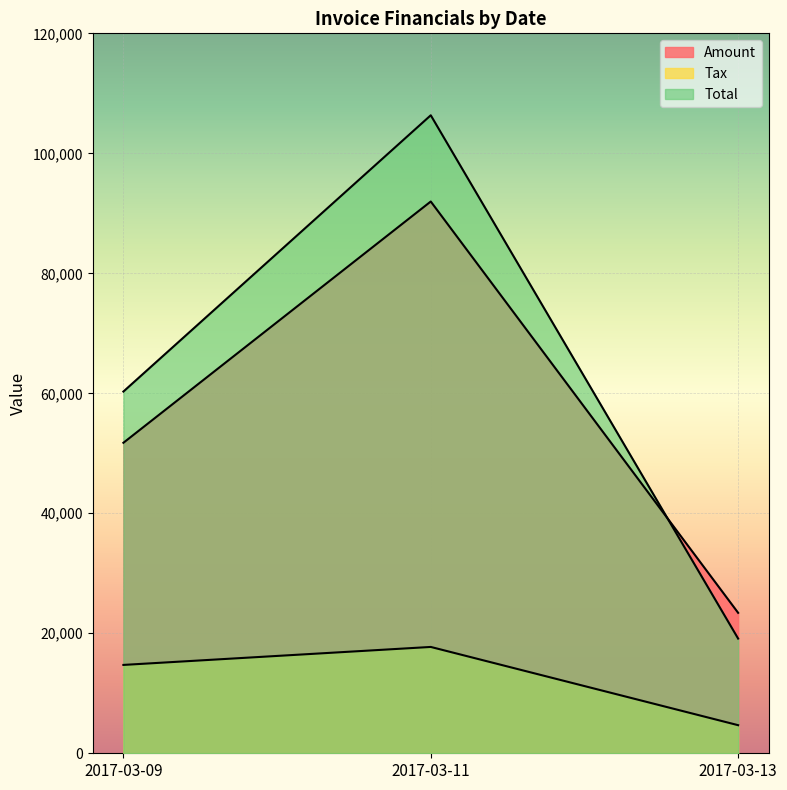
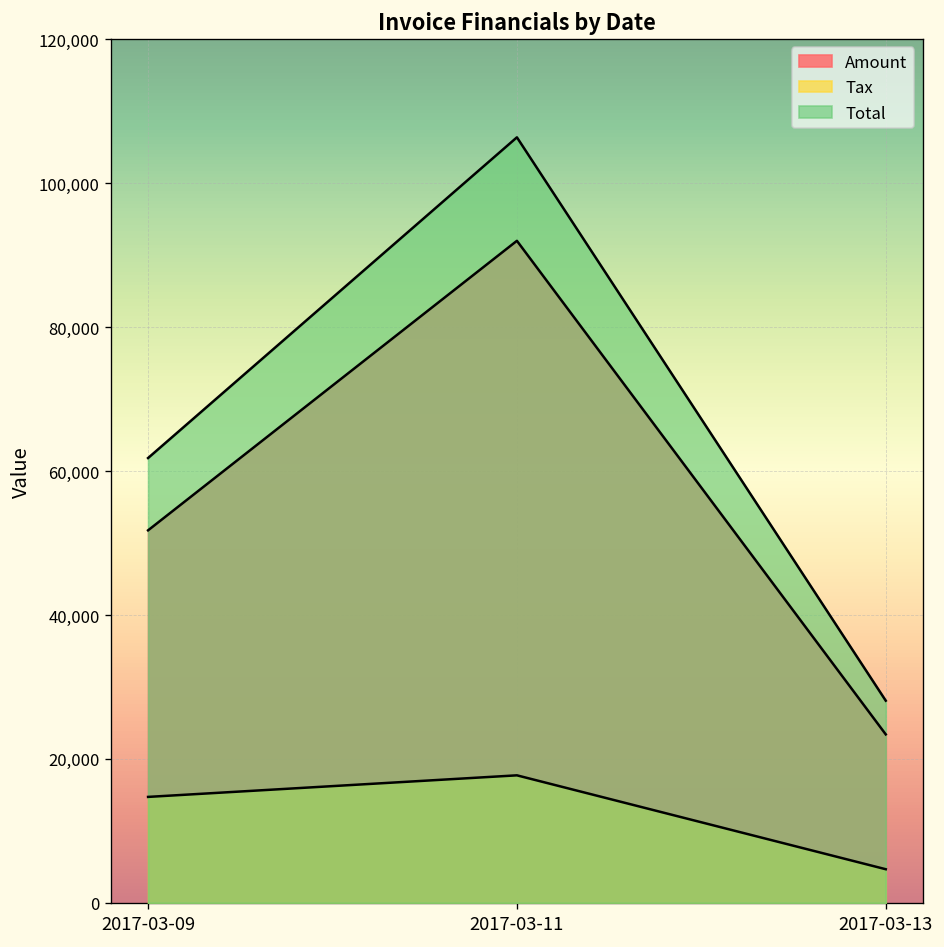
  {
    "Amount": {
      "2017-03-09": "52,000",
      "2017-03-11": "92,000",
      "2017-03-13": "23,000"
    },
    "Tax": {
      "2017-03-09": "15,000",
      "2017-03-11": "18,000",
      "2017-03-13": "5,000"
    },
    "Total": {
-     "2017-03-09": "60,000",
+     "2017-03-09": "62,000",
      "2017-03-11": "106,000",
-     "2017-03-13": "19,000"
+     "2017-03-13": "28,000"
    }
  }
